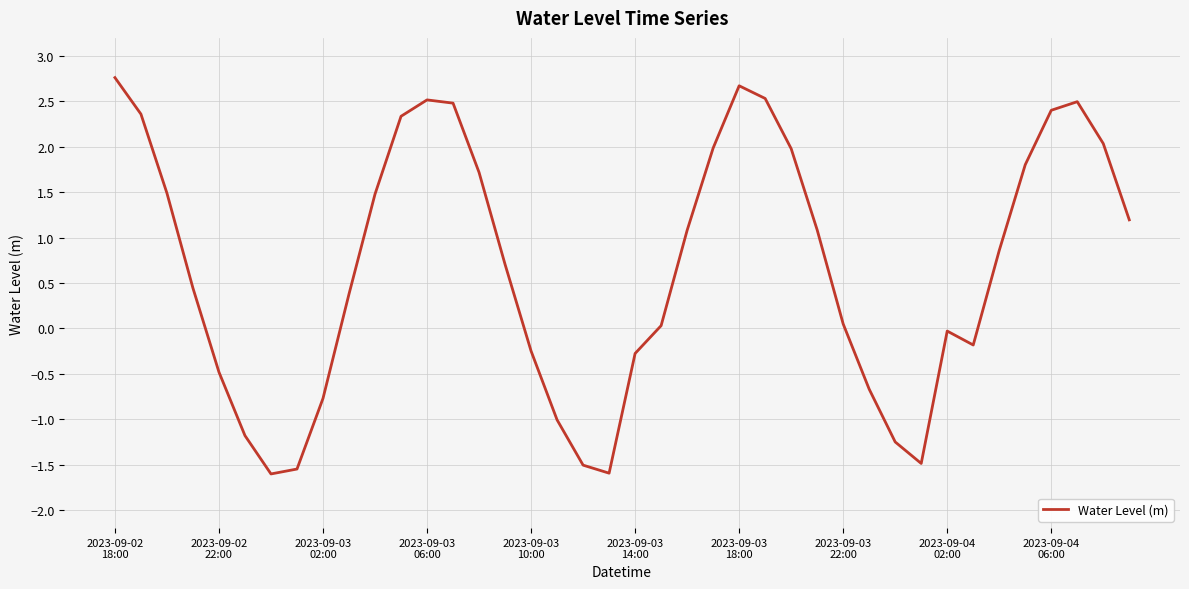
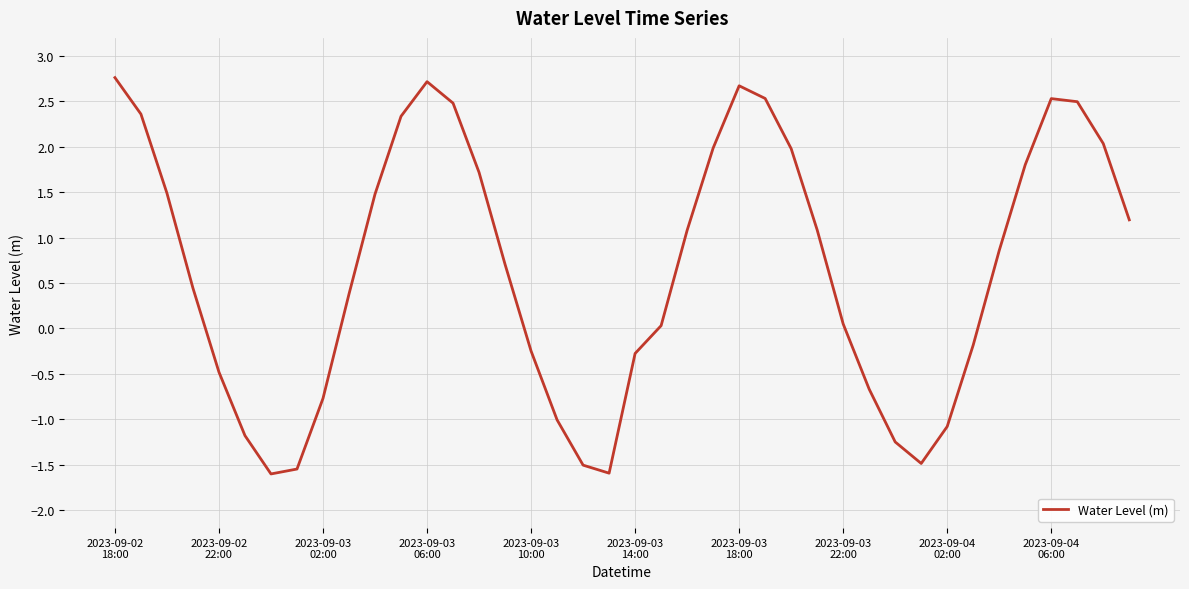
  {
    "2023-09-02 18:00": 2.8,
    "2023-09-02 22:00": -0.5,
    "2023-09-03 02:00": -0.8,
-   "2023-09-03 06:00": 2.5,
+   "2023-09-03 06:00": 2.7,
    "2023-09-03 10:00": -0.2,
    "2023-09-03 14:00": -0.3,
    "2023-09-03 18:00": 2.7,
    "2023-09-03 22:00": 0.0,
-   "2023-09-04 02:00": 0.0,
-   "2023-09-04 06:00": 2.4
+   "2023-09-04 02:00": -1.1,
+   "2023-09-04 06:00": 2.5
  }
